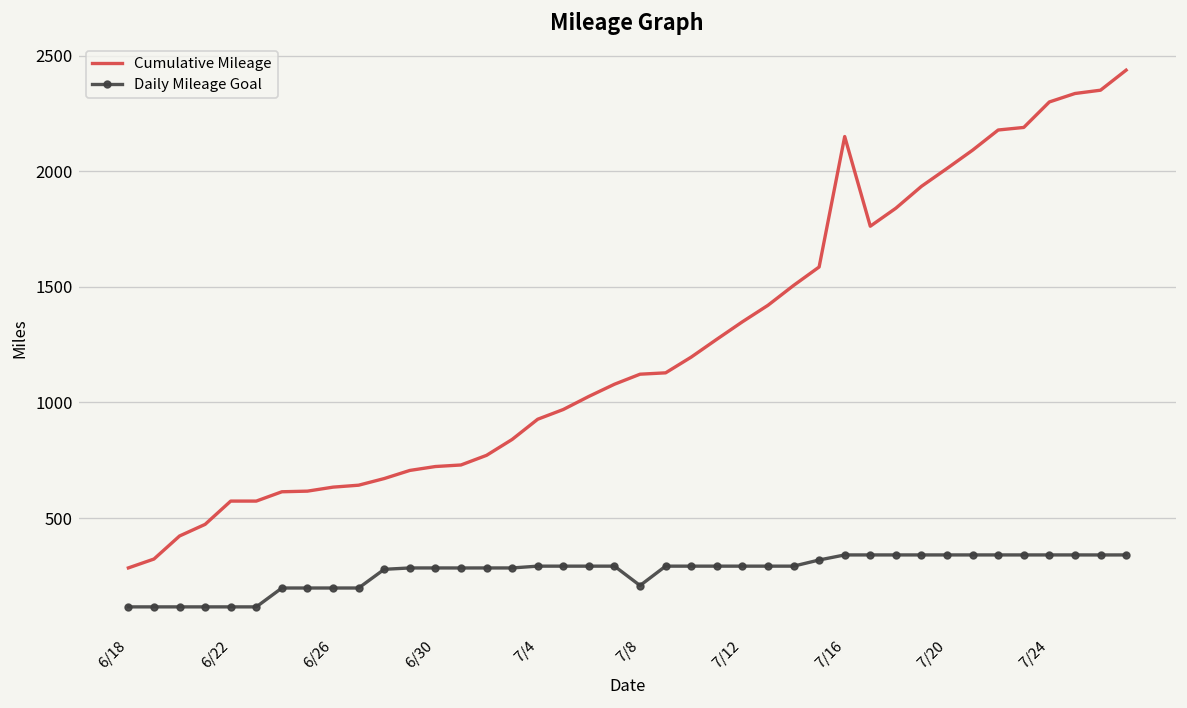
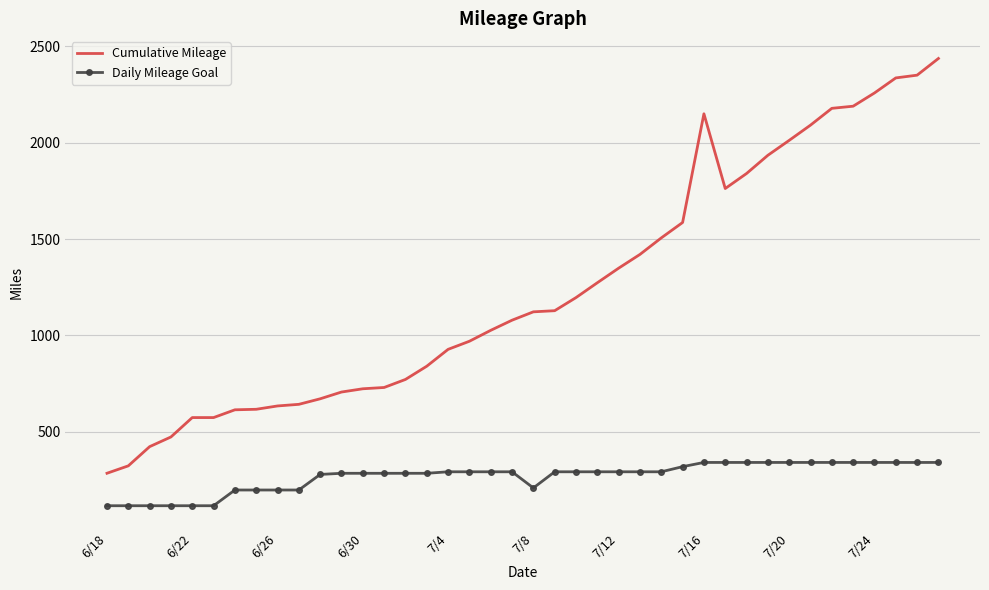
  {
    "Cumulative Mileage": {
      "6/18": 280,
      "6/22": 570,
      "6/26": 630,
      "6/30": 720,
      "7/4": 930,
      "7/8": 1120,
      "7/12": 1350,
      "7/16": 2150,
      "7/20": 2010,
-     "7/24": 2300
+     "7/24": 2260
    },
    "Daily Mileage Goal": {
      "6/18": 120,
      "6/22": 120,
      "6/26": 200,
      "6/30": 280,
      "7/4": 290,
      "7/8": 210,
      "7/12": 290,
      "7/16": 340,
      "7/20": 340,
      "7/24": 340
    }
  }
